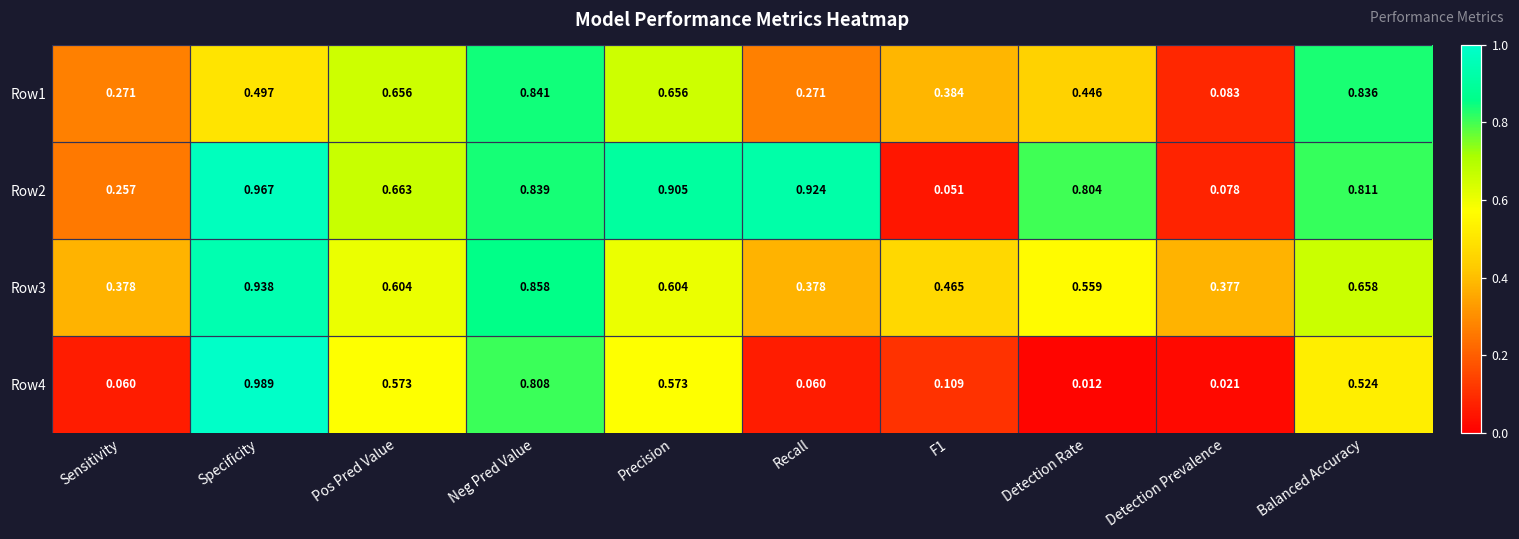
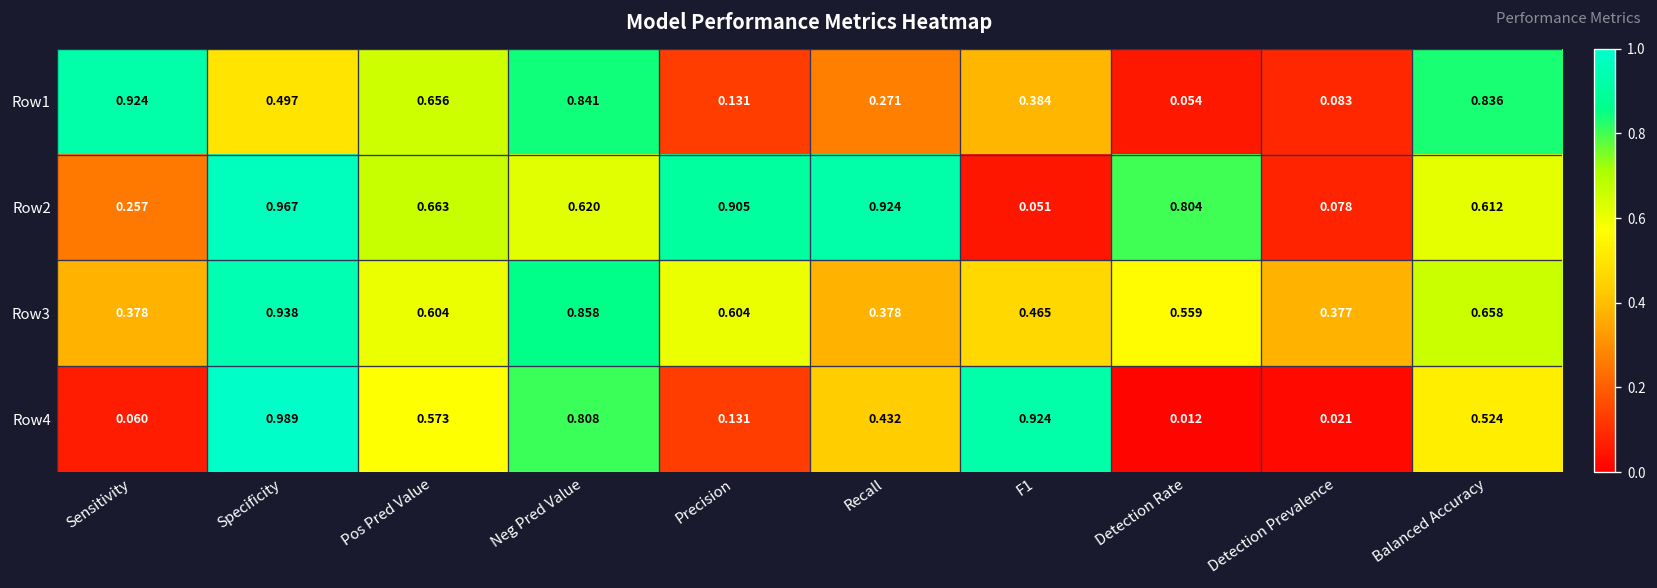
  {
    "Row1": {
-     "Sensitivity": 0.271,
+     "Sensitivity": 0.924,
      "Specificity": 0.497,
      "Pos Pred Value": 0.656,
      "Neg Pred Value": 0.841,
-     "Precision": 0.656,
+     "Precision": 0.131,
      "Recall": 0.271,
      "F1": 0.384,
-     "Detection Rate": 0.446,
+     "Detection Rate": 0.054,
      "Detection Prevalence": 0.083,
      "Balanced Accuracy": 0.836
    },
    "Row2": {
      "Sensitivity": 0.257,
      "Specificity": 0.967,
      "Pos Pred Value": 0.663,
-     "Neg Pred Value": 0.839,
+     "Neg Pred Value": 0.620,
      "Precision": 0.905,
      "Recall": 0.924,
      "F1": 0.051,
      "Detection Rate": 0.804,
      "Detection Prevalence": 0.078,
-     "Balanced Accuracy": 0.811
+     "Balanced Accuracy": 0.612
    },
    "Row3": {
      "Sensitivity": 0.378,
      "Specificity": 0.938,
      "Pos Pred Value": 0.604,
      "Neg Pred Value": 0.858,
      "Precision": 0.604,
      "Recall": 0.378,
      "F1": 0.465,
      "Detection Rate": 0.559,
      "Detection Prevalence": 0.377,
      "Balanced Accuracy": 0.658
    },
    "Row4": {
      "Sensitivity": 0.060,
      "Specificity": 0.989,
      "Pos Pred Value": 0.573,
      "Neg Pred Value": 0.808,
-     "Precision": 0.573,
-     "Recall": 0.060,
-     "F1": 0.109,
+     "Precision": 0.131,
+     "Recall": 0.432,
+     "F1": 0.924,
      "Detection Rate": 0.012,
      "Detection Prevalence": 0.021,
      "Balanced Accuracy": 0.524
    }
  }
